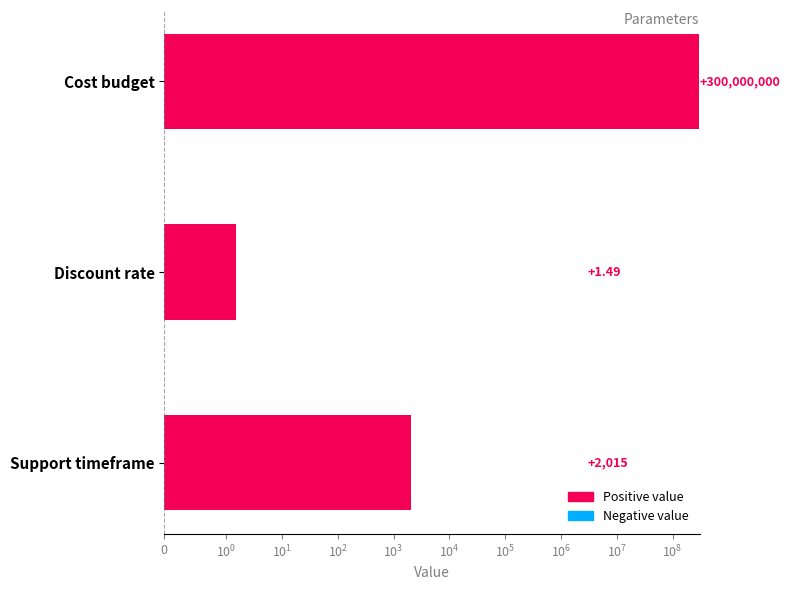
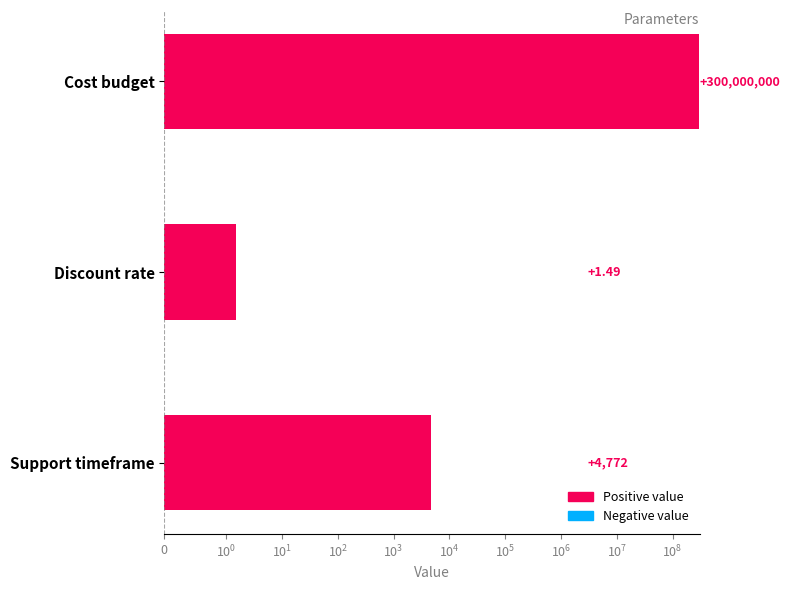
  {
    "Cost budget": "+300,000,000",
-   "Support timeframe": "+2,015"
+   "Support timeframe": "+4,772"
  }
